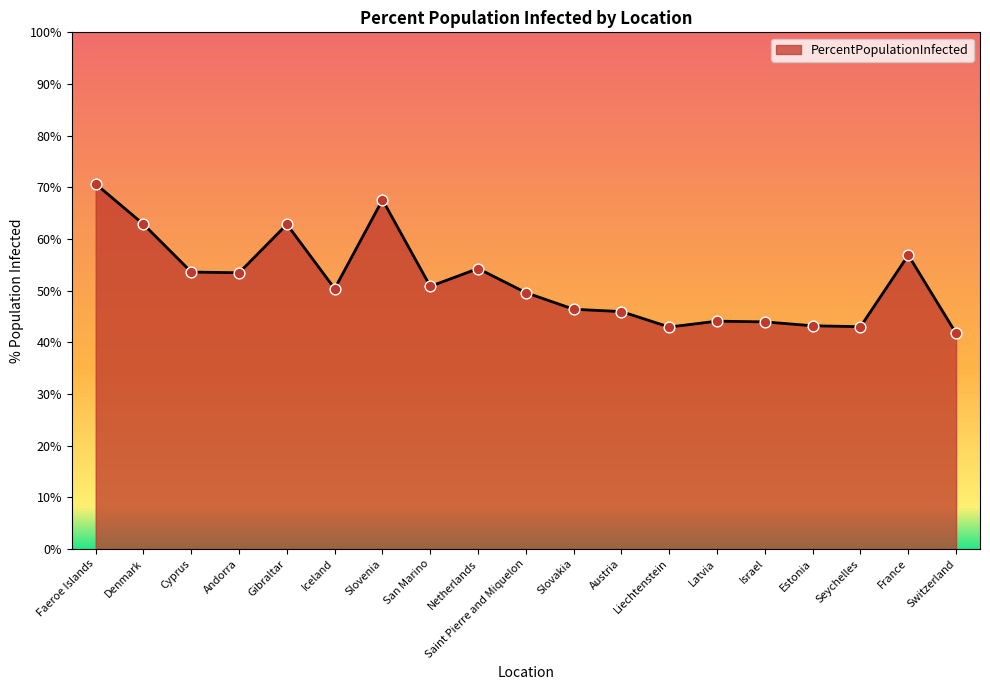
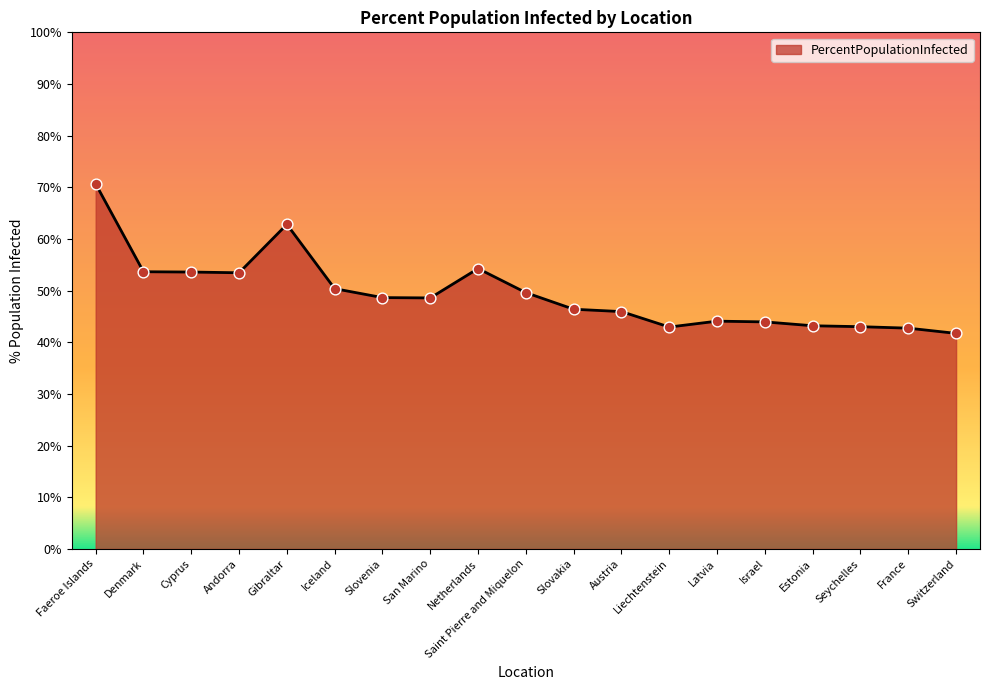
  {
    "Faeroe Islands": "71%",
-   "Denmark": "63%",
+   "Denmark": "54%",
    "Cyprus": "54%",
    "Andorra": "53%",
    "Gibraltar": "63%",
    "Iceland": "50%",
-   "Slovenia": "68%",
-   "San Marino": "51%",
+   "Slovenia": "49%",
+   "San Marino": "49%",
    "Netherlands": "54%",
    "Saint Pierre and Miquelon": "50%",
    "Slovakia": "46%",
    "Austria": "46%",
    "Liechtenstein": "43%",
    "Latvia": "44%",
    "Israel": "44%",
    "Estonia": "43%",
    "Seychelles": "43%",
-   "France": "57%",
+   "France": "43%",
    "Switzerland": "42%"
  }
